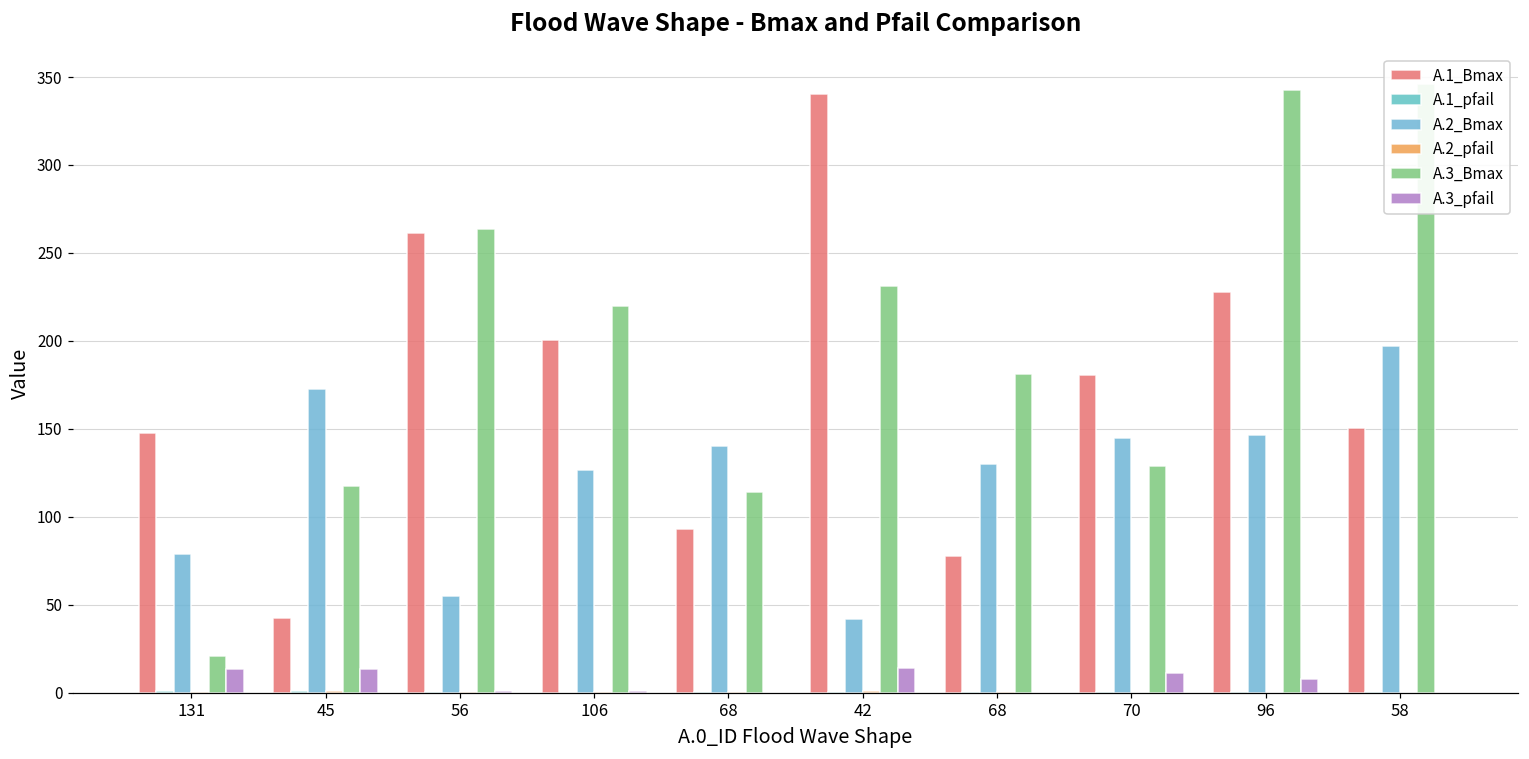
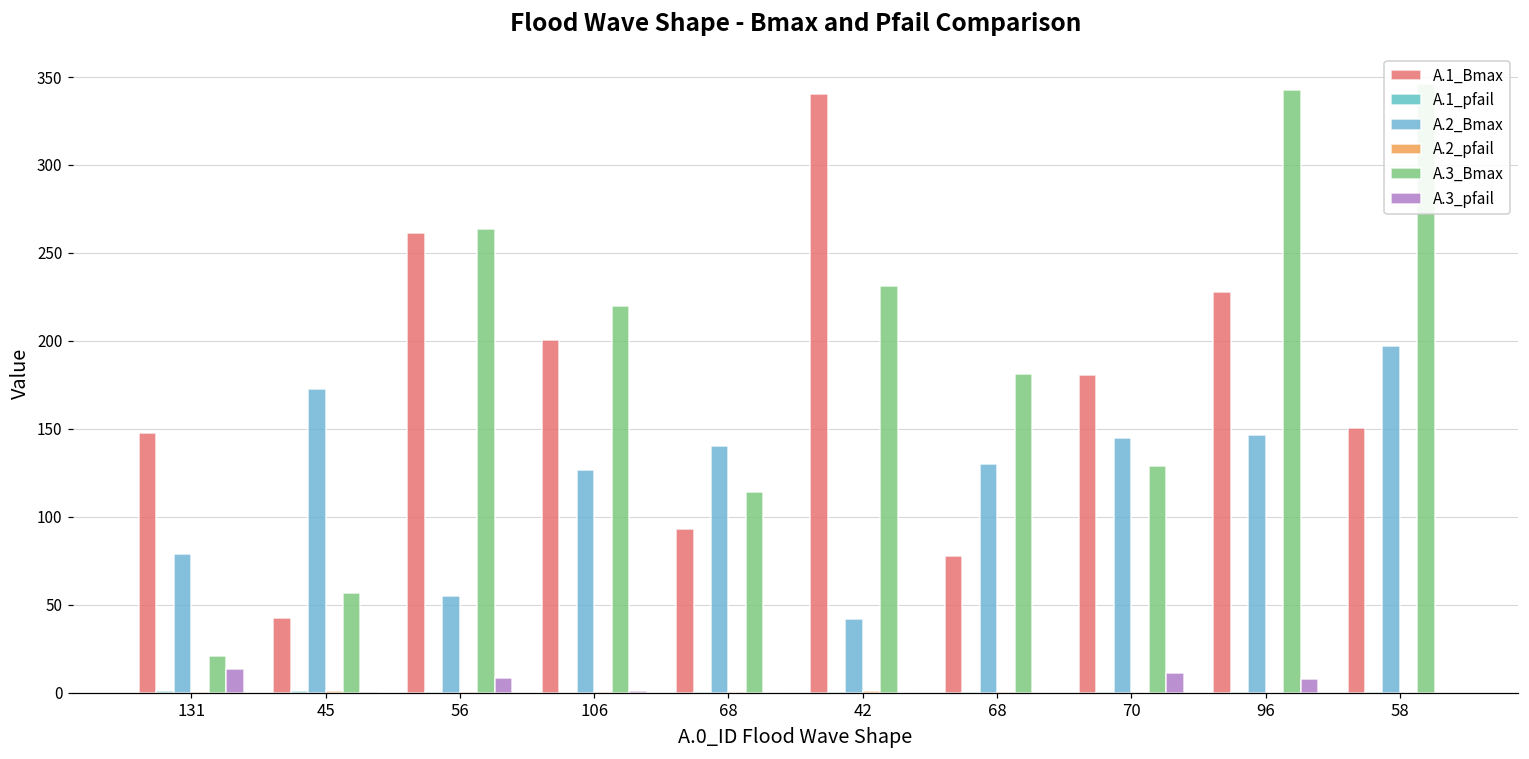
  {
    "A.3_Bmax": {
      "131": 21,
-     "45": 117,
+     "45": 57,
      "56": 264,
      "106": 220,
      "42": 231,
      "70": 129,
      "96": 343
    },
    "A.3_pfail": {
      "131": 13,
-     "45": 14,
-     "56": 1,
-     "42": 14,
+     "45": 1,
+     "56": 8,
+     "42": 0,
      "70": 11,
      "96": 8
    }
  }
